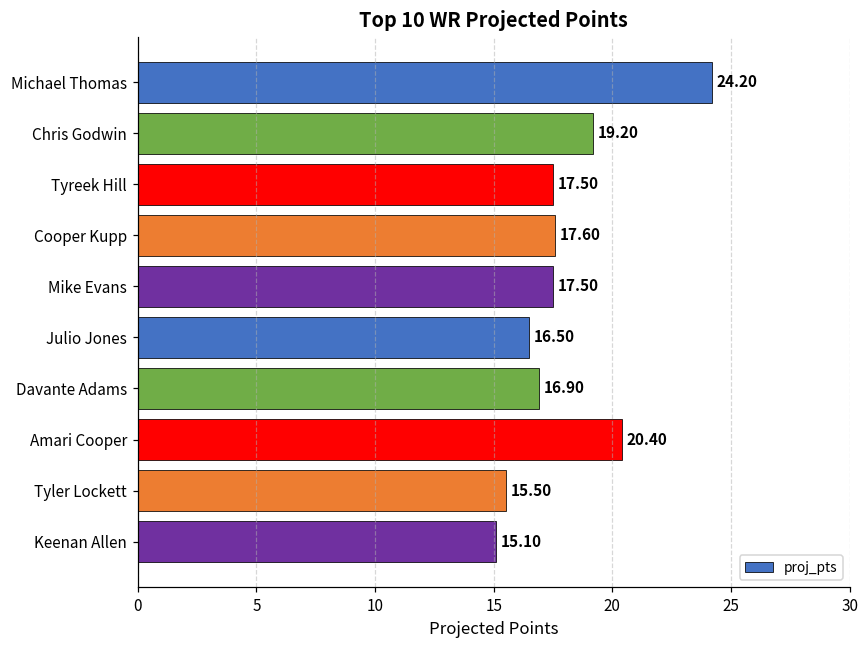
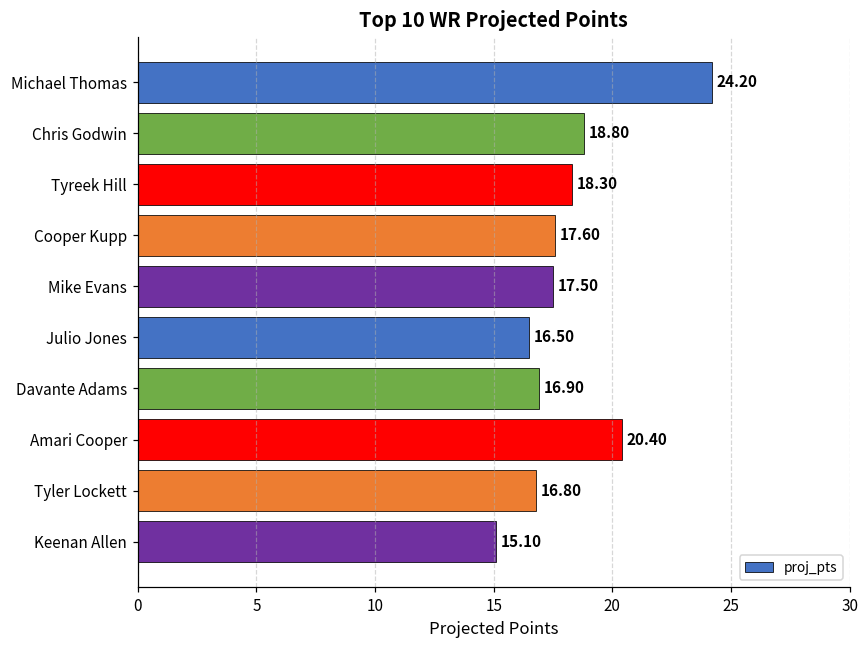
  {
    "Michael Thomas": 24.20,
-   "Chris Godwin": 19.20,
-   "Tyreek Hill": 17.50,
+   "Chris Godwin": 18.80,
+   "Tyreek Hill": 18.30,
    "Cooper Kupp": 17.60,
    "Mike Evans": 17.50,
    "Julio Jones": 16.50,
    "Davante Adams": 16.90,
    "Amari Cooper": 20.40,
-   "Tyler Lockett": 15.50,
+   "Tyler Lockett": 16.80,
    "Keenan Allen": 15.10
  }
